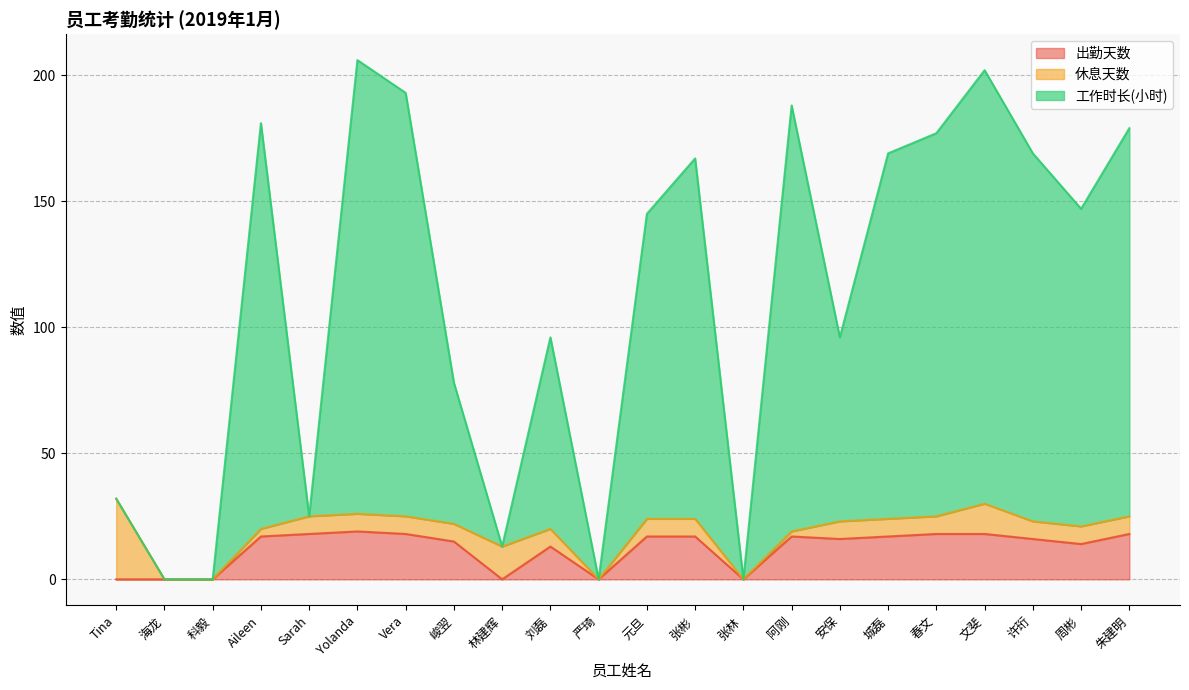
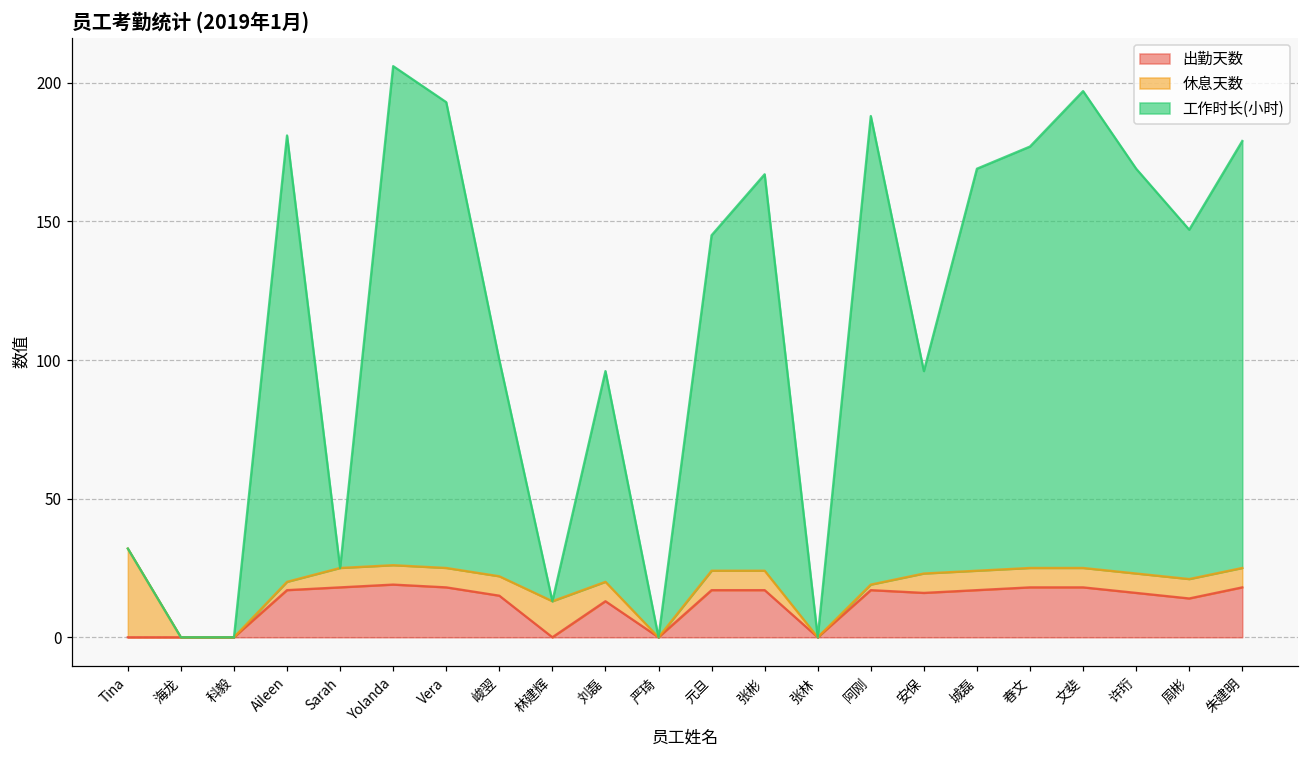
  {
    "出勤天数": {
      "Tina": 0,
      "Aileen": 17,
      "Sarah": 18,
      "Yolanda": 19,
      "Vera": 18,
      "峻翌": 15,
      "林建辉": 0,
      "刘磊": 13,
      "元旦": 17,
      "张彬": 17,
      "阿刚": 17,
      "安保": 16,
      "城磊": 17,
      "春文": 18,
      "文斐": 18,
      "许珩": 16,
      "周彬": 14,
      "朱建明": 18
    },
    "休息天数": {
      "Aileen": 3,
      "Yolanda": 7,
      "Vera": 7,
      "峻翌": 7,
      "刘磊": 7,
      "元旦": 7,
      "张彬": 7,
      "阿刚": 2,
      "安保": 7,
      "城磊": 7,
      "春文": 7,
-     "文斐": 12,
+     "文斐": 7,
      "许珩": 7,
      "周彬": 7,
      "朱建明": 7
    },
    "工作时长(小时)": {
      "Aileen": 161,
      "Yolanda": 180,
      "Vera": 168,
-     "峻翌": 56,
+     "峻翌": 78,
      "刘磊": 76,
      "元旦": 121,
      "张彬": 143,
      "阿刚": 169,
      "安保": 73,
      "城磊": 145,
      "春文": 152,
      "文斐": 172,
      "许珩": 146,
      "周彬": 126,
      "朱建明": 154
    }
  }
